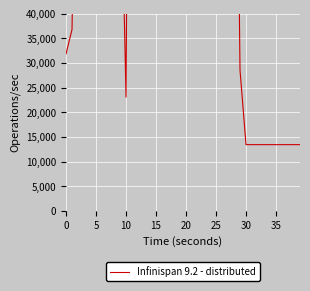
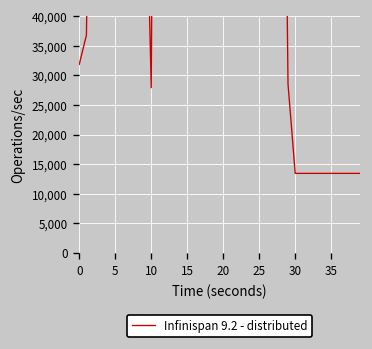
  {
    "0": "32,000",
-   "10": "23,000",
+   "10": "28,000",
    "30": "13,000",
    "35": "13,000"
  }
